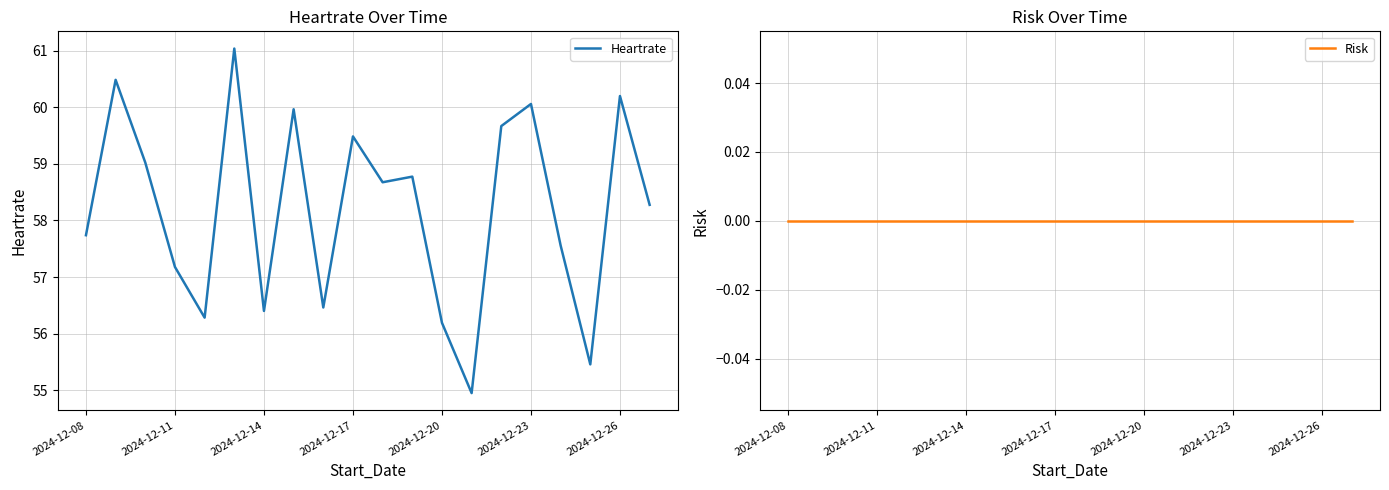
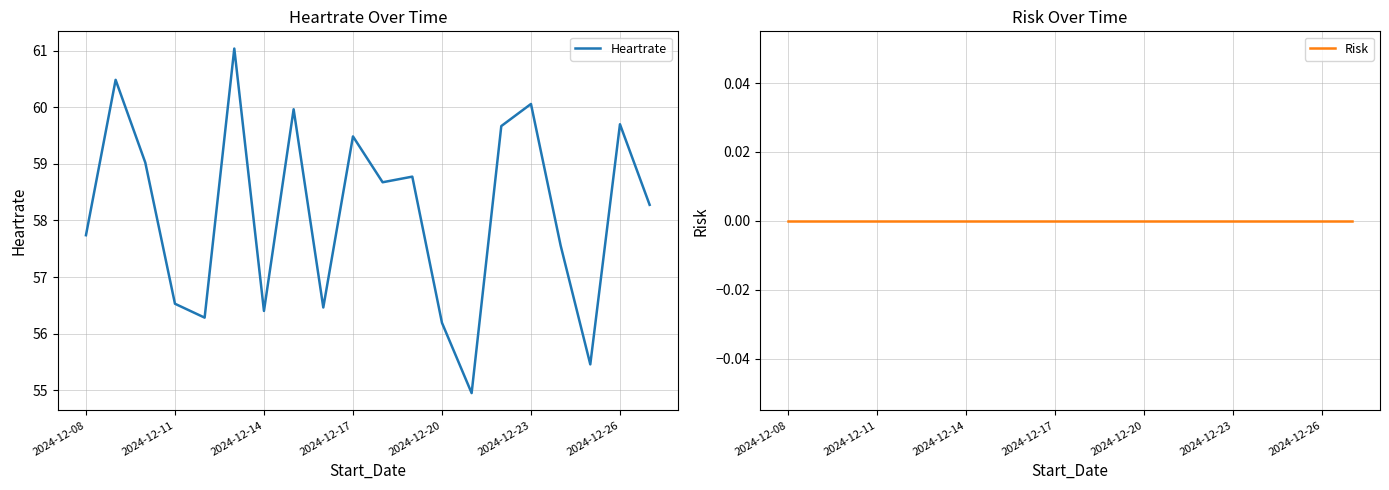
  {
    "Heartrate Over Time": {
      "2024-12-08": 57.7,
-     "2024-12-11": 57.2,
+     "2024-12-11": 56.5,
      "2024-12-14": 56.4,
      "2024-12-17": 59.5,
      "2024-12-20": 56.2,
      "2024-12-23": 60.1,
-     "2024-12-26": 60.2
+     "2024-12-26": 59.7
    },
    "Risk Over Time": {
      "2024-12-08": 0.000,
      "2024-12-11": 0.000,
      "2024-12-14": 0.000,
      "2024-12-17": 0.000,
      "2024-12-20": 0.000,
      "2024-12-23": 0.000,
      "2024-12-26": 0.000
    }
  }
